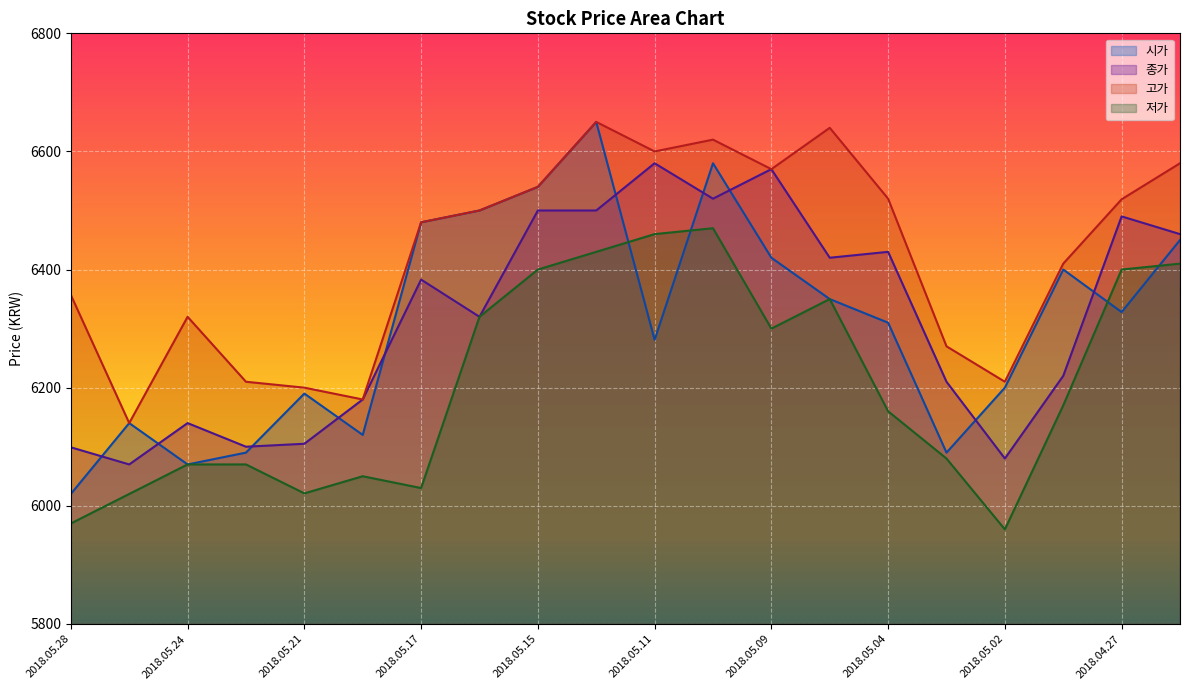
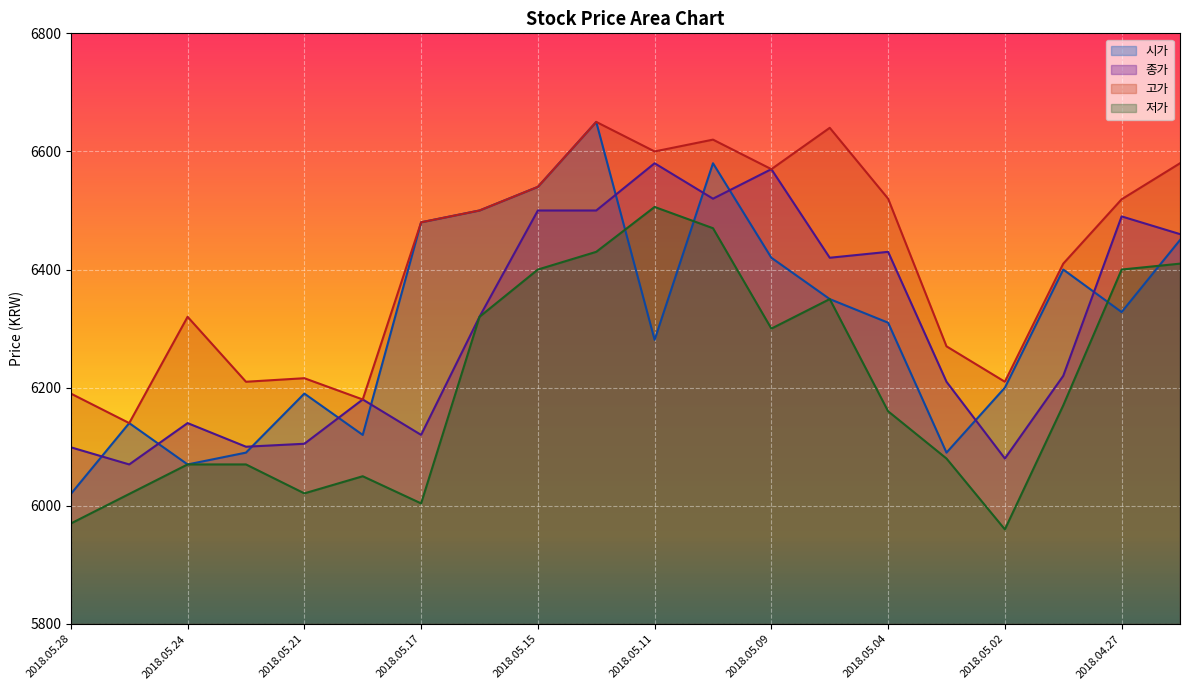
  {
    "시가": {
      "2018.05.28": 6020,
      "2018.05.21": 6190,
      "2018.05.11": 6280,
      "2018.05.09": 6420,
      "2018.05.04": 6310,
      "2018.05.02": 6200,
      "2018.04.27": 6330
    },
    "종가": {
      "2018.05.28": 6100,
      "2018.05.24": 6140,
      "2018.05.21": 6110,
-     "2018.05.17": 6380,
+     "2018.05.17": 6120,
      "2018.05.15": 6500,
      "2018.05.11": 6580,
      "2018.05.04": 6430,
      "2018.05.02": 6080,
      "2018.04.27": 6490
    },
    "고가": {
-     "2018.05.28": 6360,
+     "2018.05.28": 6190,
      "2018.05.24": 6320,
-     "2018.05.21": 6200,
+     "2018.05.21": 6220,
      "2018.05.11": 6600,
      "2018.05.04": 6520,
      "2018.05.02": 6210,
      "2018.04.27": 6520
    },
    "저가": {
      "2018.05.28": 5970,
      "2018.05.21": 6020,
-     "2018.05.17": 6030,
+     "2018.05.17": 6000,
      "2018.05.15": 6400,
-     "2018.05.11": 6460,
+     "2018.05.11": 6510,
      "2018.05.09": 6300,
      "2018.05.04": 6160,
      "2018.05.02": 5960,
      "2018.04.27": 6400
    }
  }
